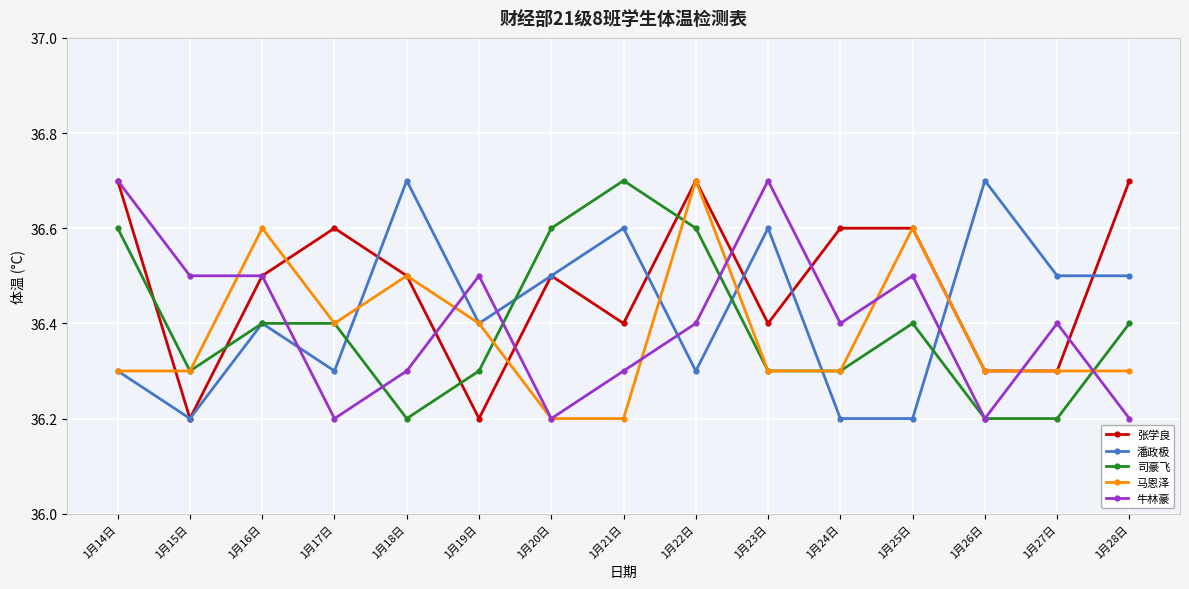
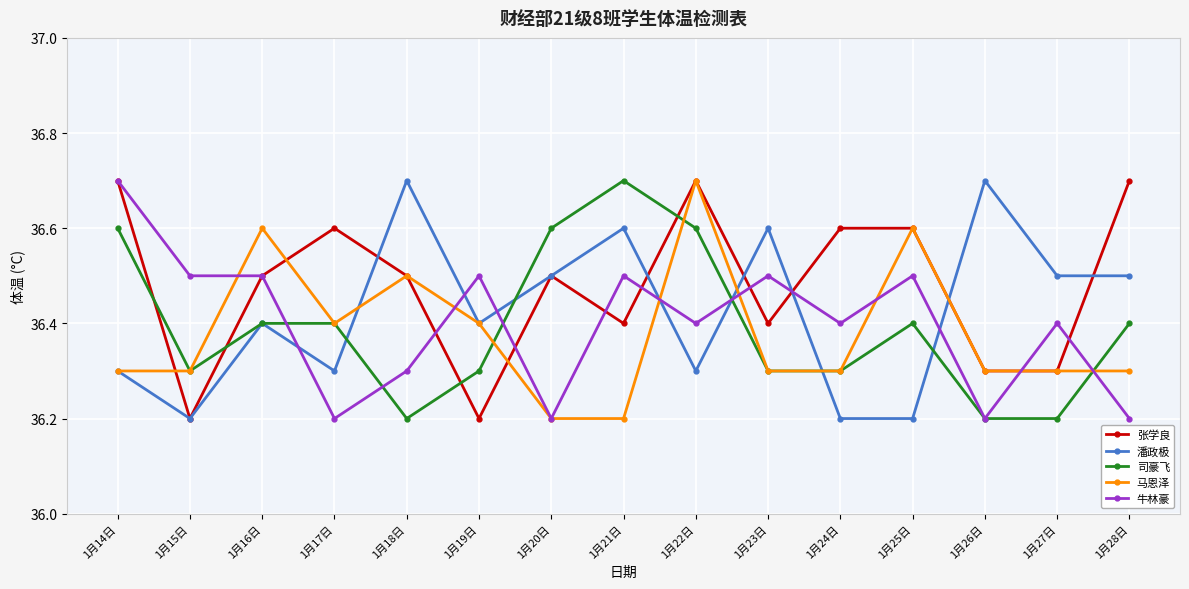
  {
    "张学良": {
      "1月17日": 36.6,
      "1月19日": 36.2,
      "1月21日": 36.4,
      "1月23日": 36.4,
      "1月24日": 36.6,
      "1月28日": 36.7
    },
    "潘政极": {
      "1月17日": 36.3,
      "1月18日": 36.7,
      "1月21日": 36.6,
      "1月22日": 36.3,
      "1月23日": 36.6,
      "1月24日": 36.2,
      "1月25日": 36.2,
      "1月26日": 36.7,
      "1月27日": 36.5,
      "1月28日": 36.5
    },
    "司豪飞": {
      "1月14日": 36.6,
      "1月18日": 36.2,
      "1月19日": 36.3,
      "1月20日": 36.6,
      "1月21日": 36.7,
      "1月22日": 36.6,
      "1月25日": 36.4,
      "1月27日": 36.2,
      "1月28日": 36.4
    },
    "马恩泽": {
      "1月16日": 36.6,
      "1月21日": 36.2,
      "1月28日": 36.3
    },
    "牛林豪": {
      "1月15日": 36.5,
      "1月17日": 36.2,
      "1月18日": 36.3,
      "1月19日": 36.5,
-     "1月21日": 36.3,
+     "1月21日": 36.5,
      "1月22日": 36.4,
-     "1月23日": 36.7,
+     "1月23日": 36.5,
      "1月24日": 36.4,
      "1月25日": 36.5,
      "1月27日": 36.4,
      "1月28日": 36.2
    }
  }
